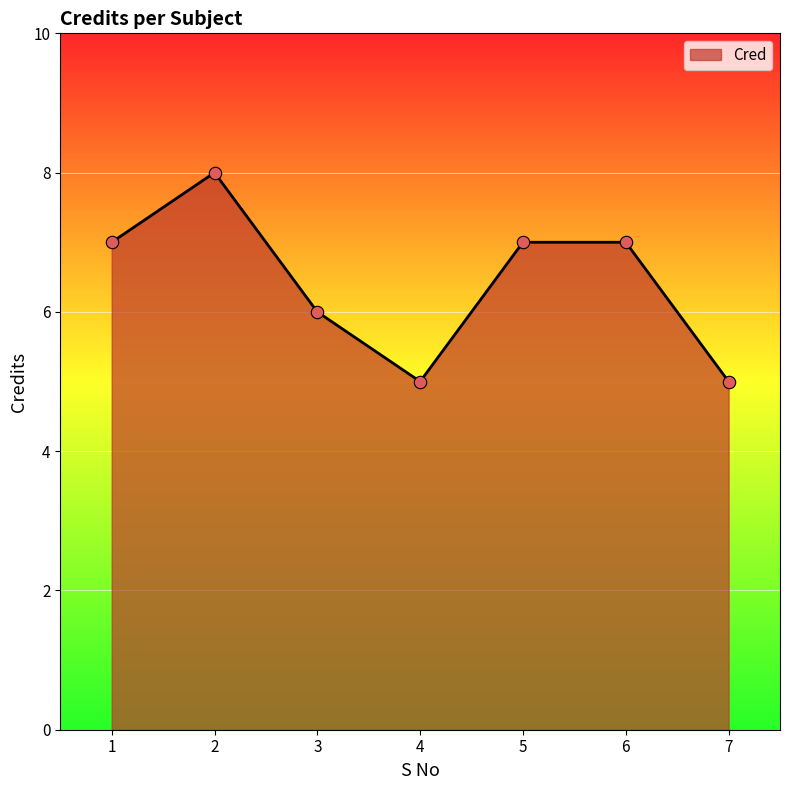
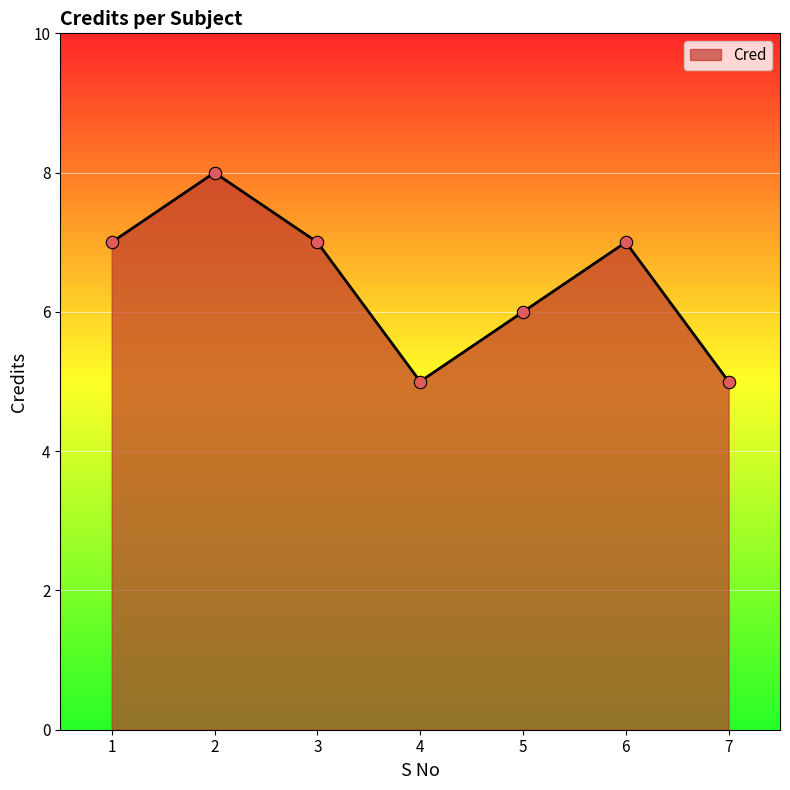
  {
    "1": 7,
    "2": 8,
-   "3": 6,
+   "3": 7,
    "4": 5,
-   "5": 7,
+   "5": 6,
    "6": 7,
    "7": 5
  }
